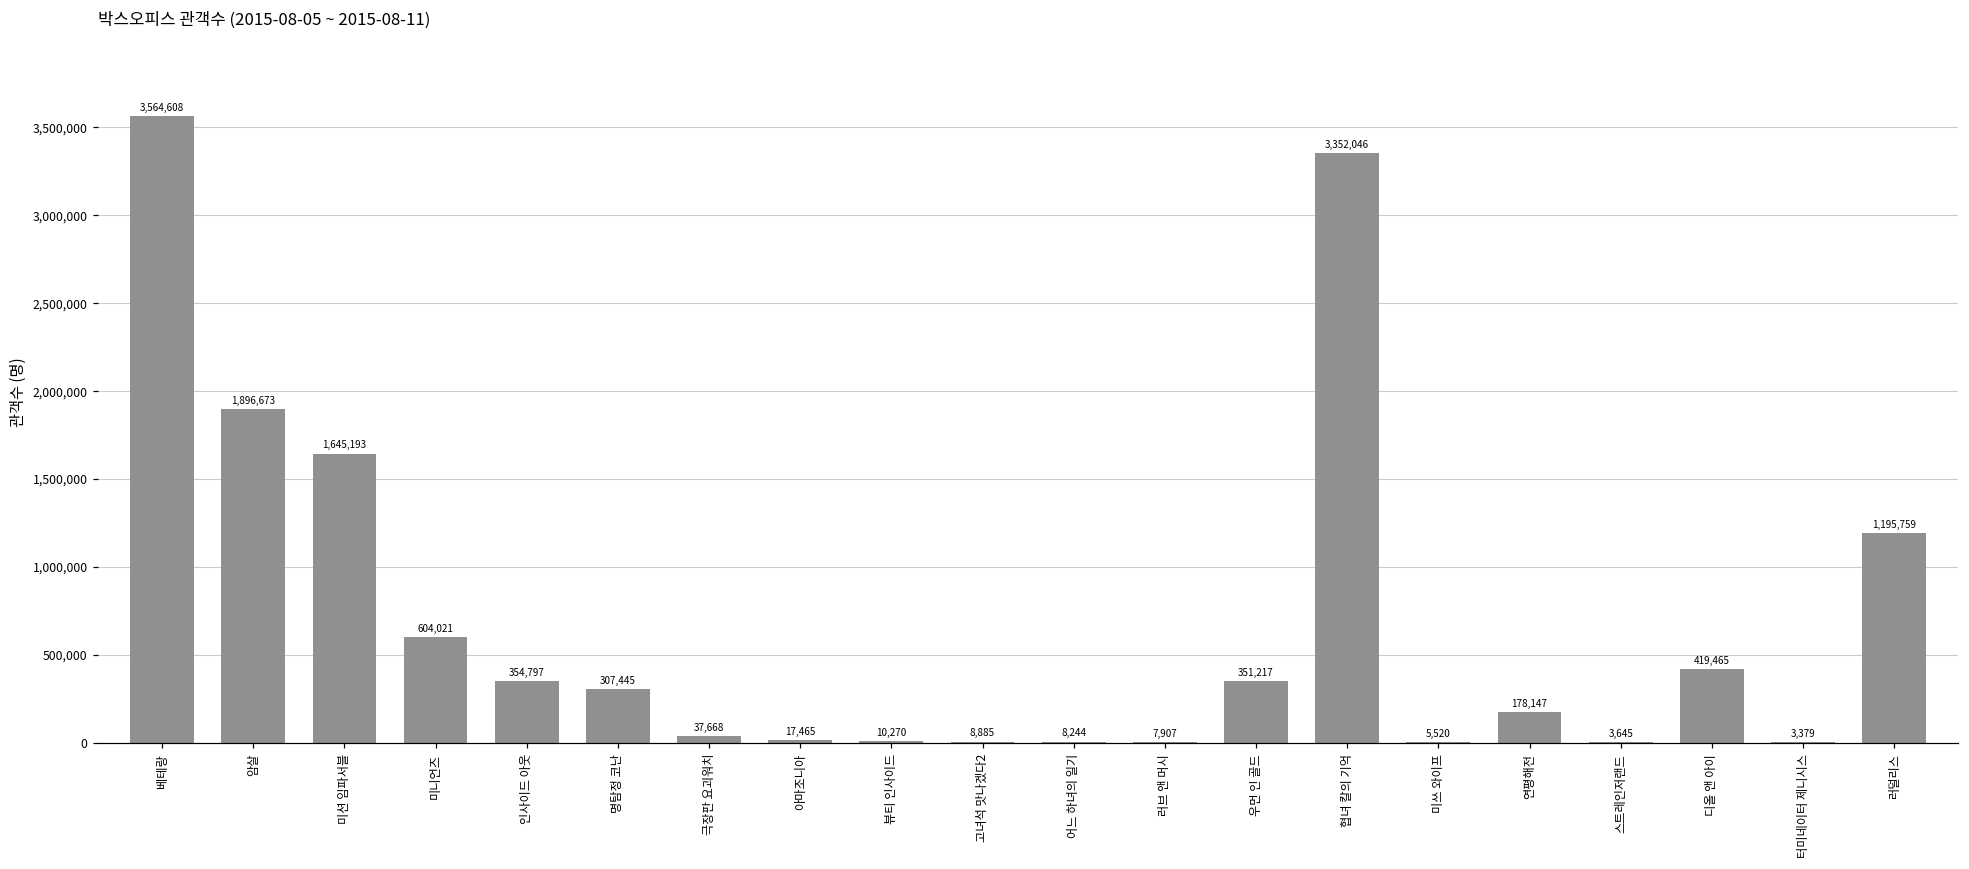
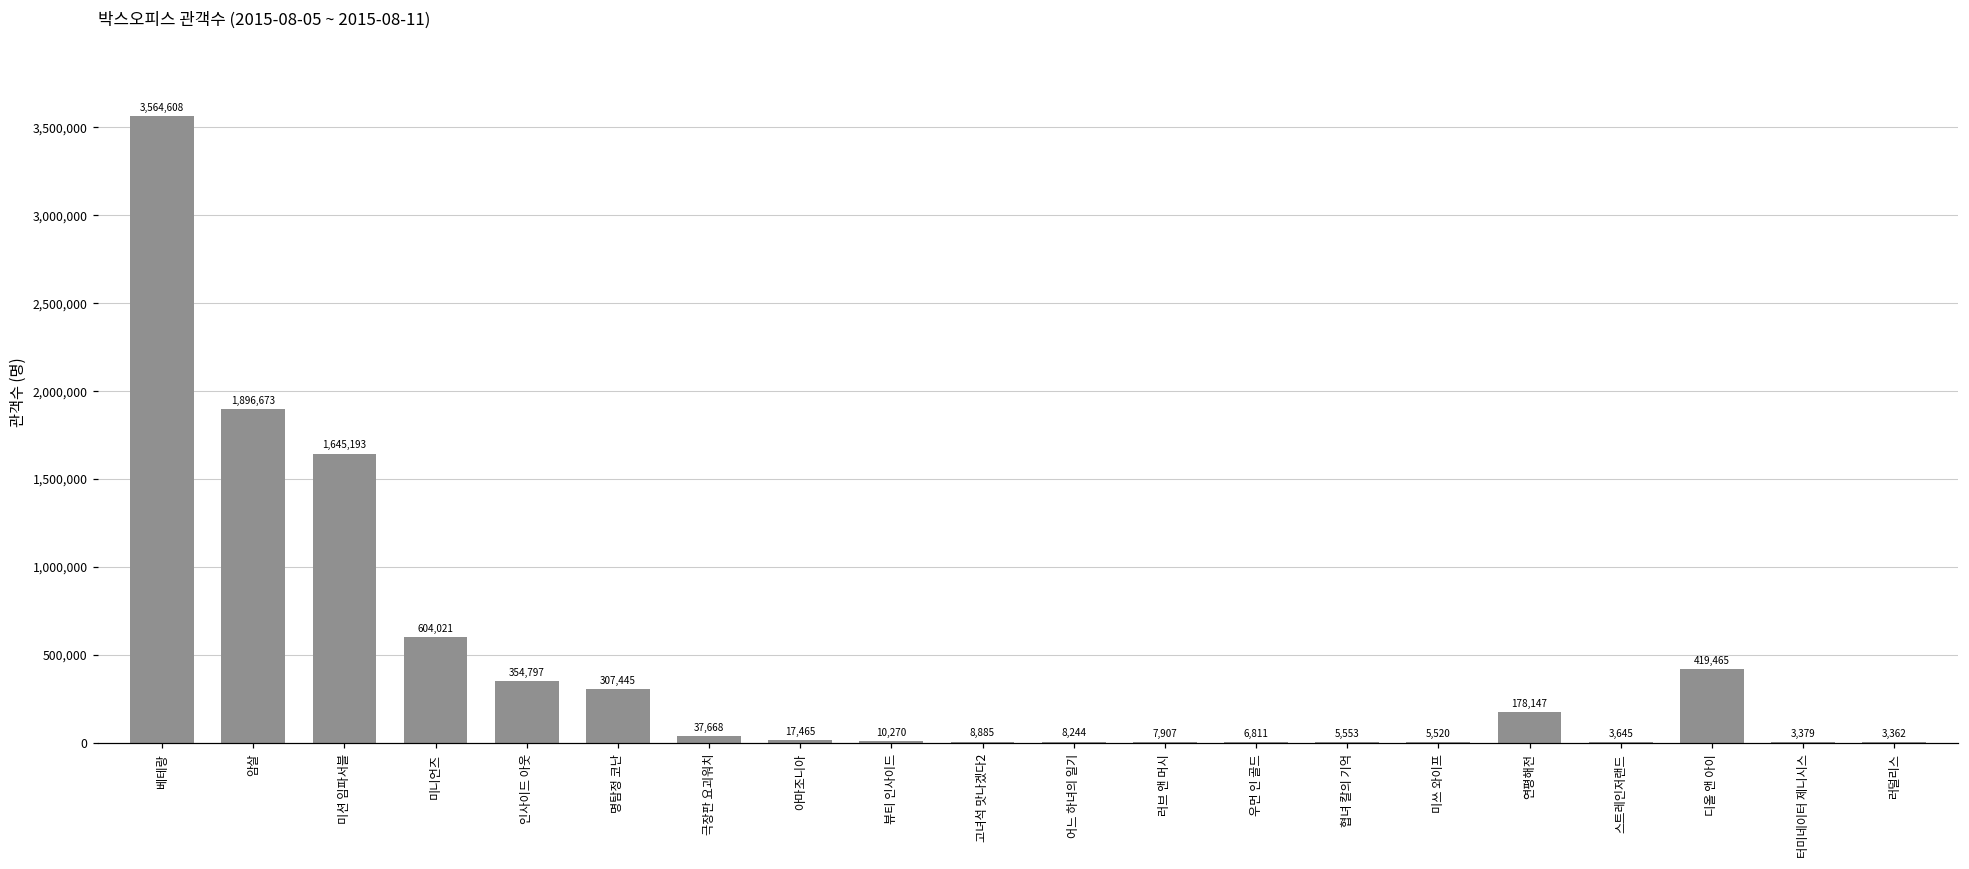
  {
    "베테랑": "3,564,608",
    "암살": "1,896,673",
    "미션 임파서블": "1,645,193",
    "미니언즈": "604,021",
    "인사이드 아웃": "354,797",
    "명탐정 코난": "307,445",
    "극장판 요괴워치": "37,668",
    "아마조니아": "17,465",
    "뷰티 인사이드": "10,270",
    "고녀석 맛나겠다2": "8,885",
    "어느 하녀의 일기": "8,244",
    "러브 앤 머시": "7,907",
-   "우먼 인 골드": "351,217",
-   "협녀 칼의 기억": "3,352,046",
+   "우먼 인 골드": "6,811",
+   "협녀 칼의 기억": "5,553",
    "미쓰 와이프": "5,520",
    "연평해전": "178,147",
    "스트레인저랜드": "3,645",
    "디올 앤 아이": "419,465",
    "터미네이터 제니시스": "3,379",
-   "러덜리스": "1,195,759"
+   "러덜리스": "3,362"
  }
